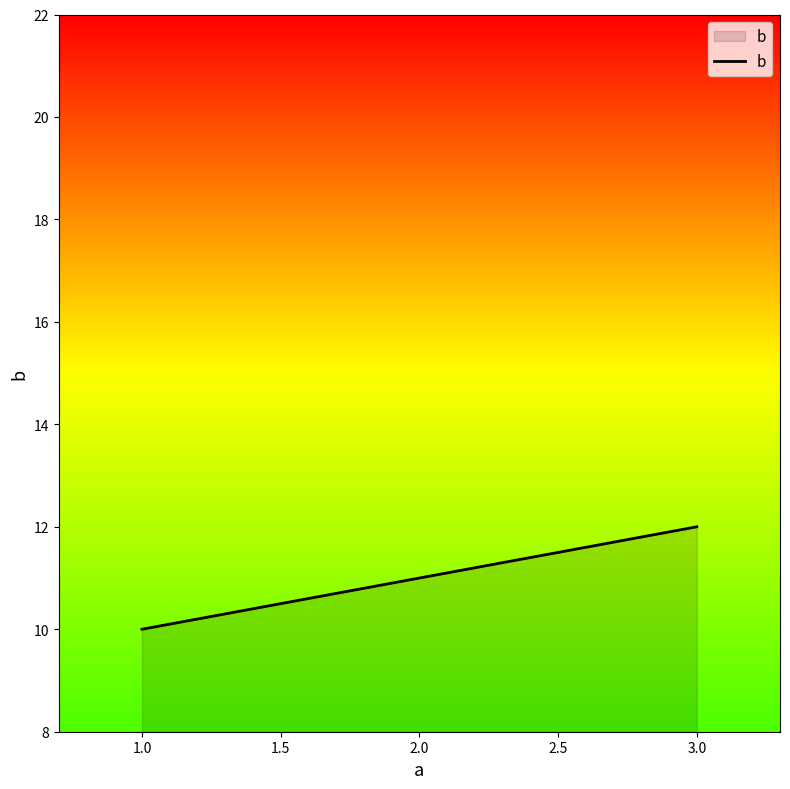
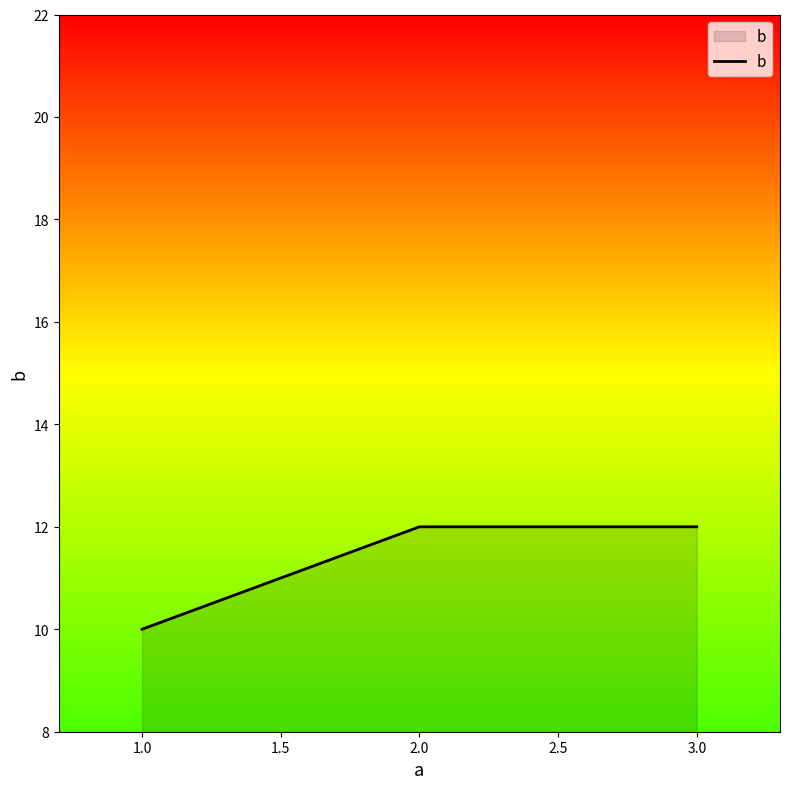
  {
    "1.0": 10,
-   "2.0": 11,
+   "2.0": 12,
    "3.0": 12
  }
